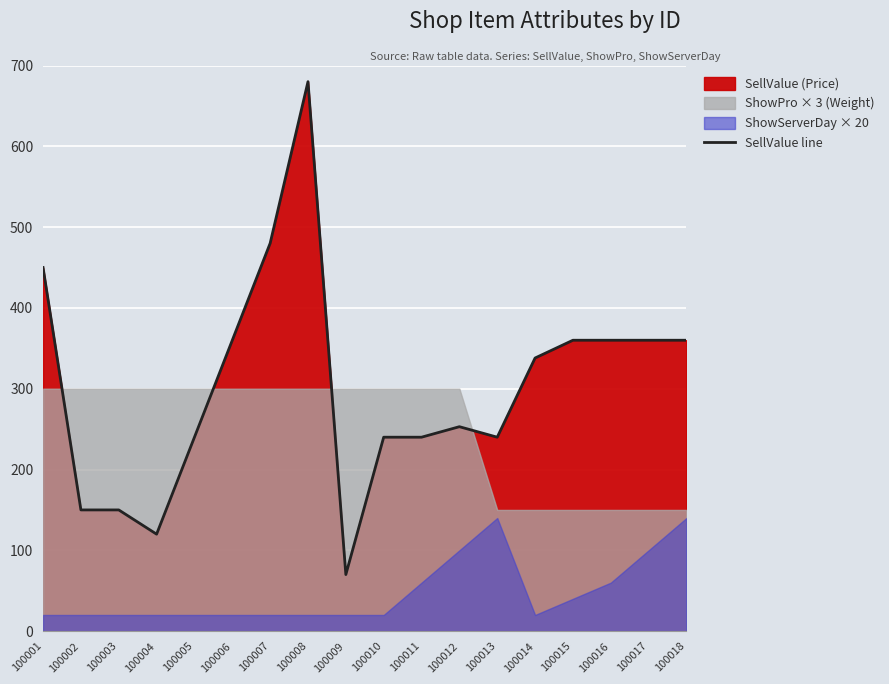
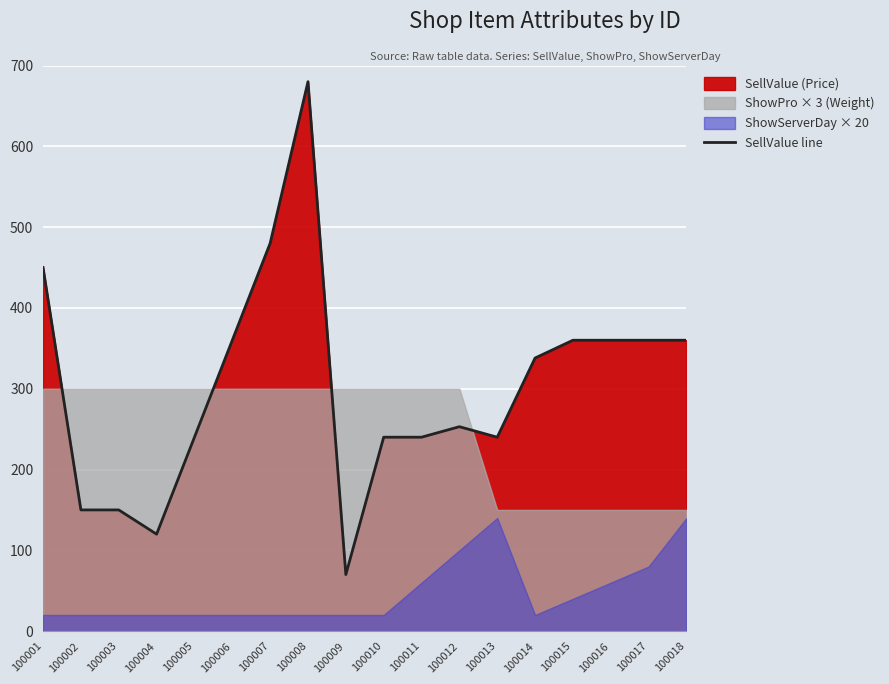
  {
    "SellValue (Price)": {
      "100001": 450,
      "100002": 150,
      "100003": 150,
      "100004": 120,
      "100005": 240,
      "100006": 360,
      "100007": 480,
      "100008": 680,
      "100009": 70,
      "100010": 240,
      "100011": 240,
      "100012": 250,
      "100013": 240,
      "100014": 340,
      "100015": 360,
      "100016": 360,
      "100017": 360,
      "100018": 360
    },
    "ShowPro × 3 (Weight)": {
      "100001": 300,
      "100002": 300,
      "100003": 300,
      "100004": 300,
      "100005": 300,
      "100006": 300,
      "100007": 300,
      "100008": 300,
      "100009": 300,
      "100010": 300,
      "100011": 300,
      "100012": 300,
      "100013": 150,
      "100014": 150,
      "100015": 150,
      "100016": 150,
      "100017": 150,
      "100018": 150
    },
    "ShowServerDay × 20": {
      "100001": 20,
      "100002": 20,
      "100003": 20,
      "100004": 20,
      "100005": 20,
      "100006": 20,
      "100007": 20,
      "100008": 20,
      "100009": 20,
      "100010": 20,
      "100011": 60,
      "100012": 100,
      "100013": 140,
      "100014": 20,
      "100015": 40,
      "100016": 60,
-     "100017": 100,
+     "100017": 80,
      "100018": 140
    }
  }
